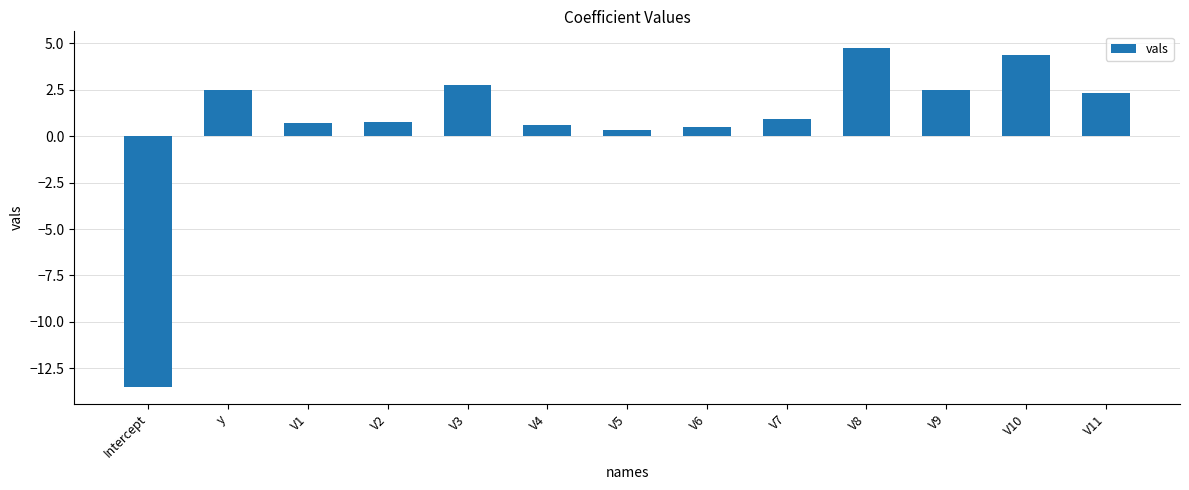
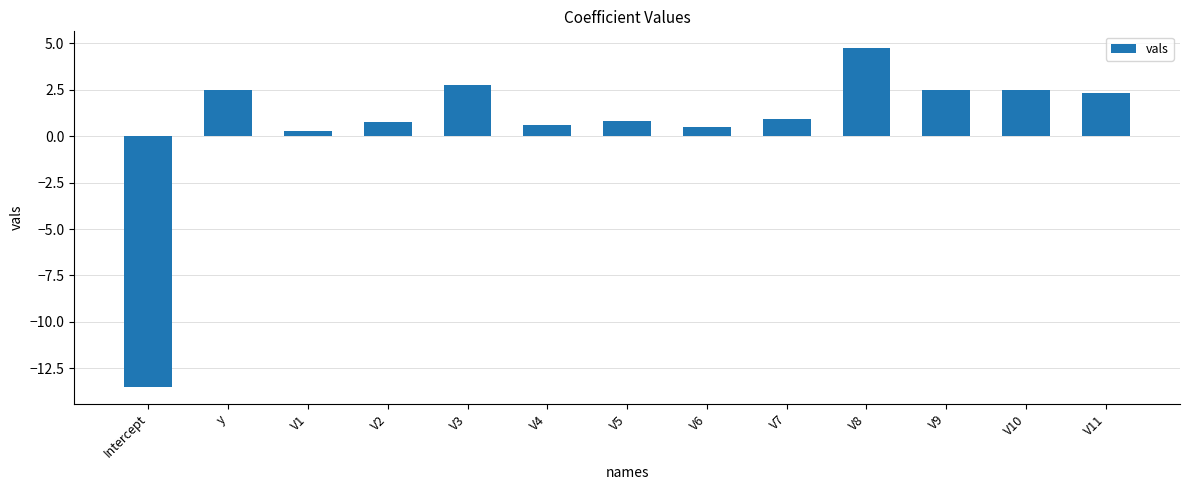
  {
    "Intercept": -13.5,
    "y": 2.5,
-   "V1": 0.7,
+   "V1": 0.3,
    "V2": 0.8,
    "V3": 2.8,
    "V4": 0.6,
-   "V5": 0.4,
+   "V5": 0.8,
    "V6": 0.5,
    "V7": 0.9,
    "V8": 4.7,
    "V9": 2.5,
-   "V10": 4.4,
+   "V10": 2.5,
    "V11": 2.3
  }
